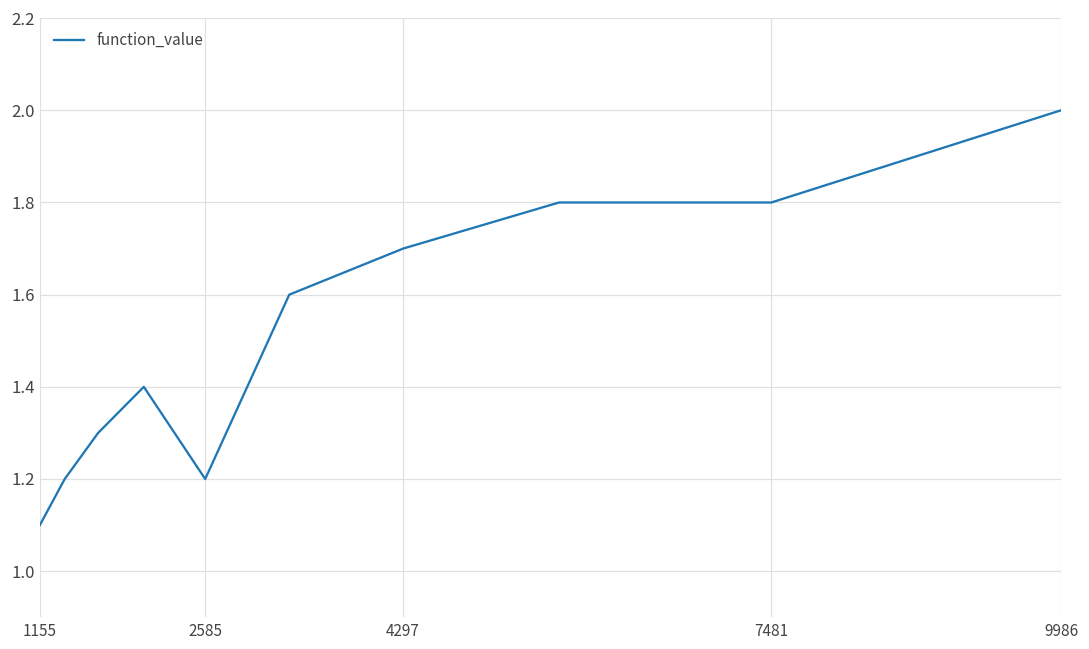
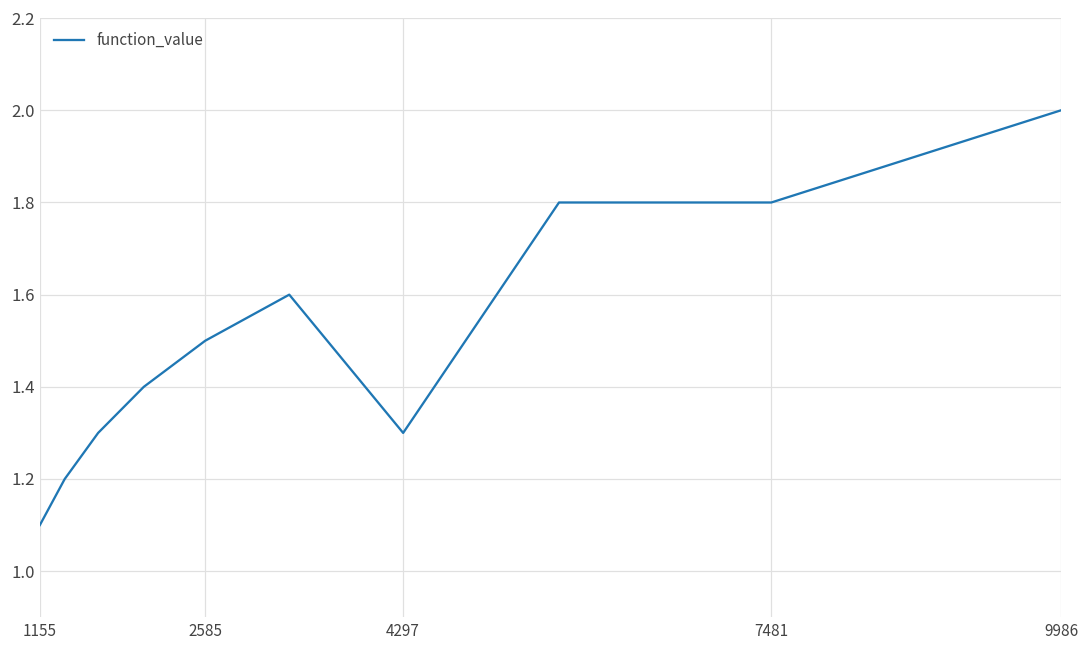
  {
    "1155": 1.1,
-   "2585": 1.2,
-   "4297": 1.7,
+   "2585": 1.5,
+   "4297": 1.3,
    "7481": 1.8,
    "9986": 2.0
  }
